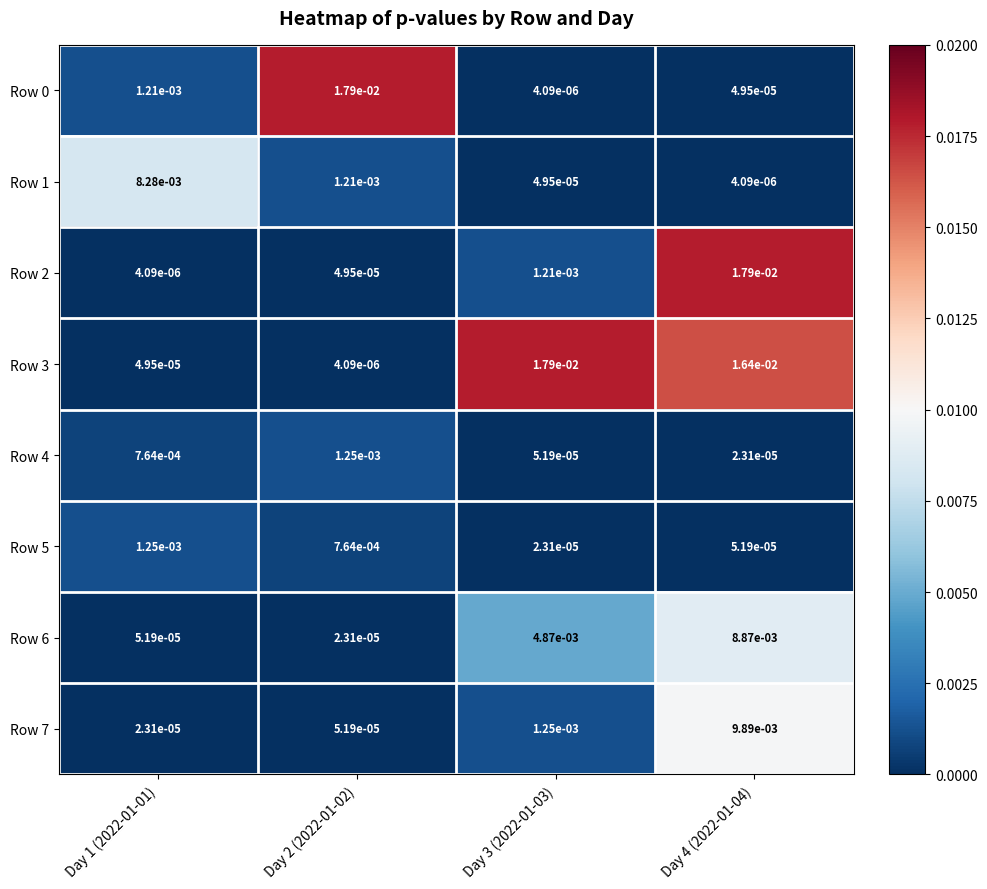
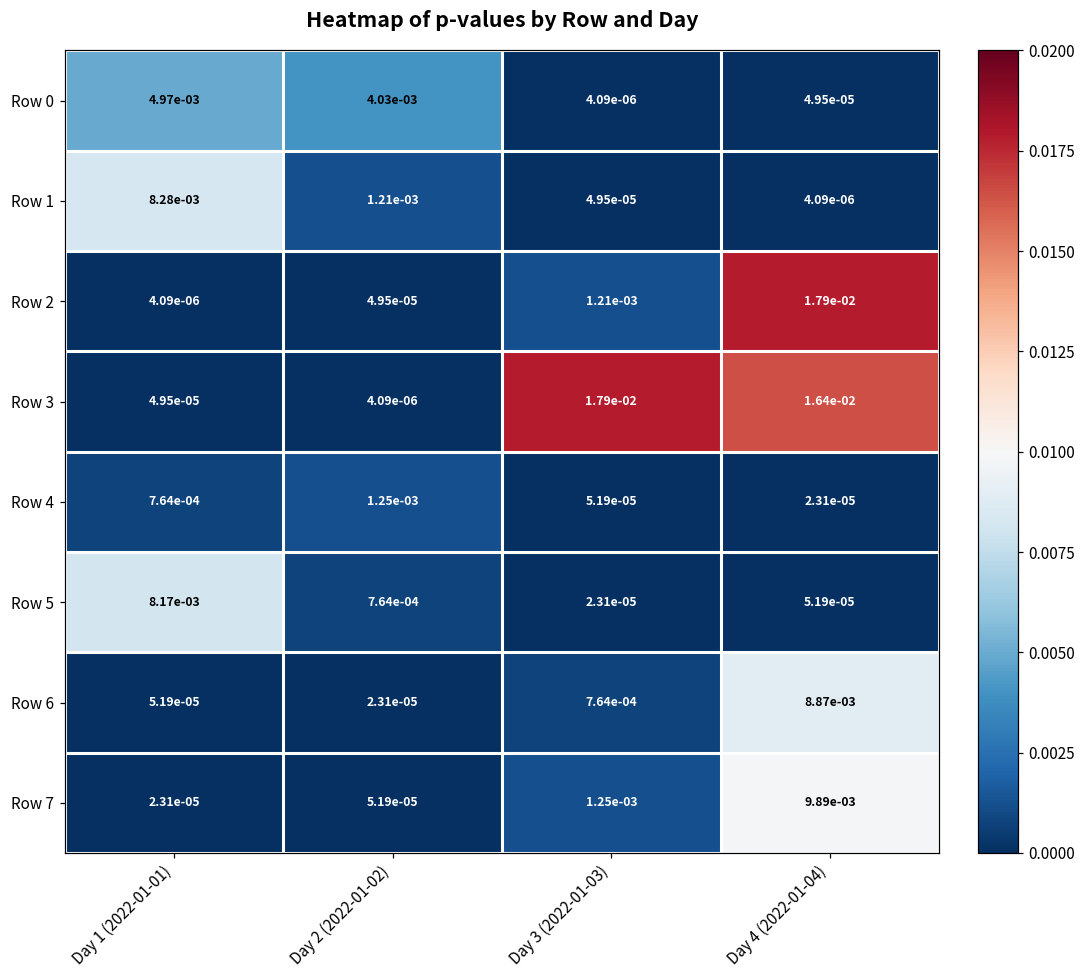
  {
    "Row 0": {
-     "Day 1 (2022-01-01)": "1.21e-03",
-     "Day 2 (2022-01-02)": "1.79e-02",
+     "Day 1 (2022-01-01)": "4.97e-03",
+     "Day 2 (2022-01-02)": "4.03e-03",
      "Day 3 (2022-01-03)": "4.09e-06",
      "Day 4 (2022-01-04)": "4.95e-05"
    },
    "Row 1": {
      "Day 1 (2022-01-01)": "8.28e-03",
      "Day 2 (2022-01-02)": "1.21e-03",
      "Day 3 (2022-01-03)": "4.95e-05",
      "Day 4 (2022-01-04)": "4.09e-06"
    },
    "Row 2": {
      "Day 1 (2022-01-01)": "4.09e-06",
      "Day 2 (2022-01-02)": "4.95e-05",
      "Day 3 (2022-01-03)": "1.21e-03",
      "Day 4 (2022-01-04)": "1.79e-02"
    },
    "Row 3": {
      "Day 1 (2022-01-01)": "4.95e-05",
      "Day 2 (2022-01-02)": "4.09e-06",
      "Day 3 (2022-01-03)": "1.79e-02",
      "Day 4 (2022-01-04)": "1.64e-02"
    },
    "Row 4": {
      "Day 1 (2022-01-01)": "7.64e-04",
      "Day 2 (2022-01-02)": "1.25e-03",
      "Day 3 (2022-01-03)": "5.19e-05",
      "Day 4 (2022-01-04)": "2.31e-05"
    },
    "Row 5": {
-     "Day 1 (2022-01-01)": "1.25e-03",
+     "Day 1 (2022-01-01)": "8.17e-03",
      "Day 2 (2022-01-02)": "7.64e-04",
      "Day 3 (2022-01-03)": "2.31e-05",
      "Day 4 (2022-01-04)": "5.19e-05"
    },
    "Row 6": {
      "Day 1 (2022-01-01)": "5.19e-05",
      "Day 2 (2022-01-02)": "2.31e-05",
-     "Day 3 (2022-01-03)": "4.87e-03",
+     "Day 3 (2022-01-03)": "7.64e-04",
      "Day 4 (2022-01-04)": "8.87e-03"
    },
    "Row 7": {
      "Day 1 (2022-01-01)": "2.31e-05",
      "Day 2 (2022-01-02)": "5.19e-05",
      "Day 3 (2022-01-03)": "1.25e-03",
      "Day 4 (2022-01-04)": "9.89e-03"
    }
  }
